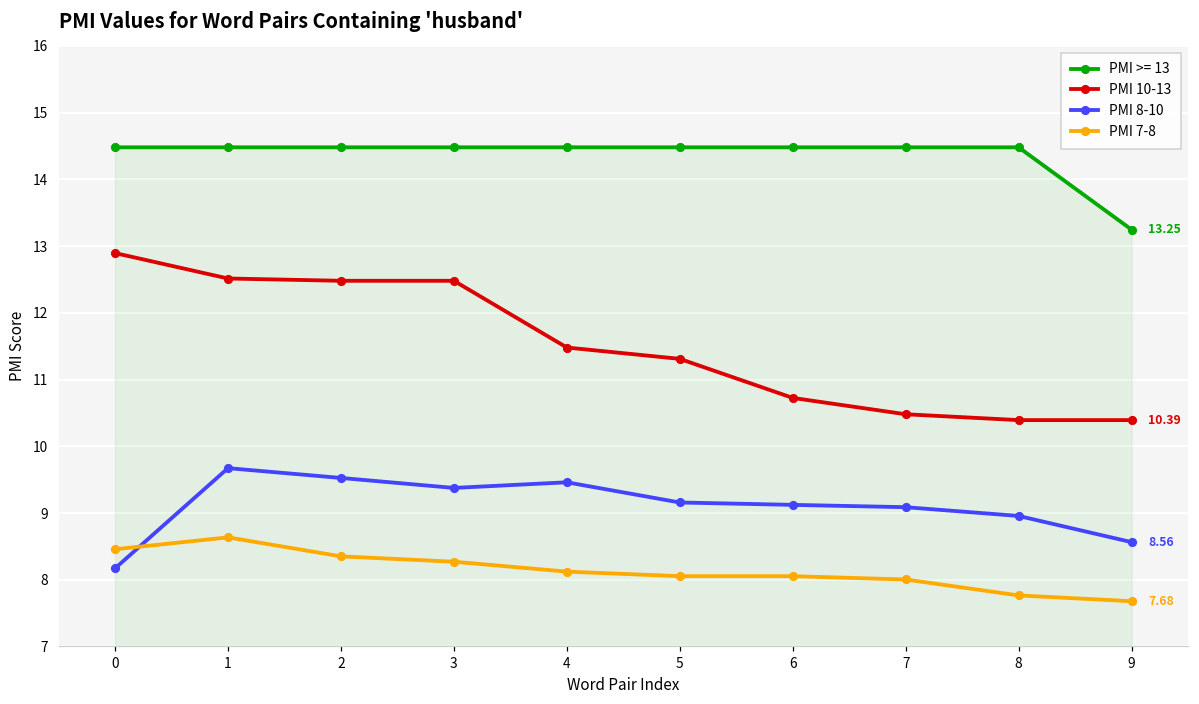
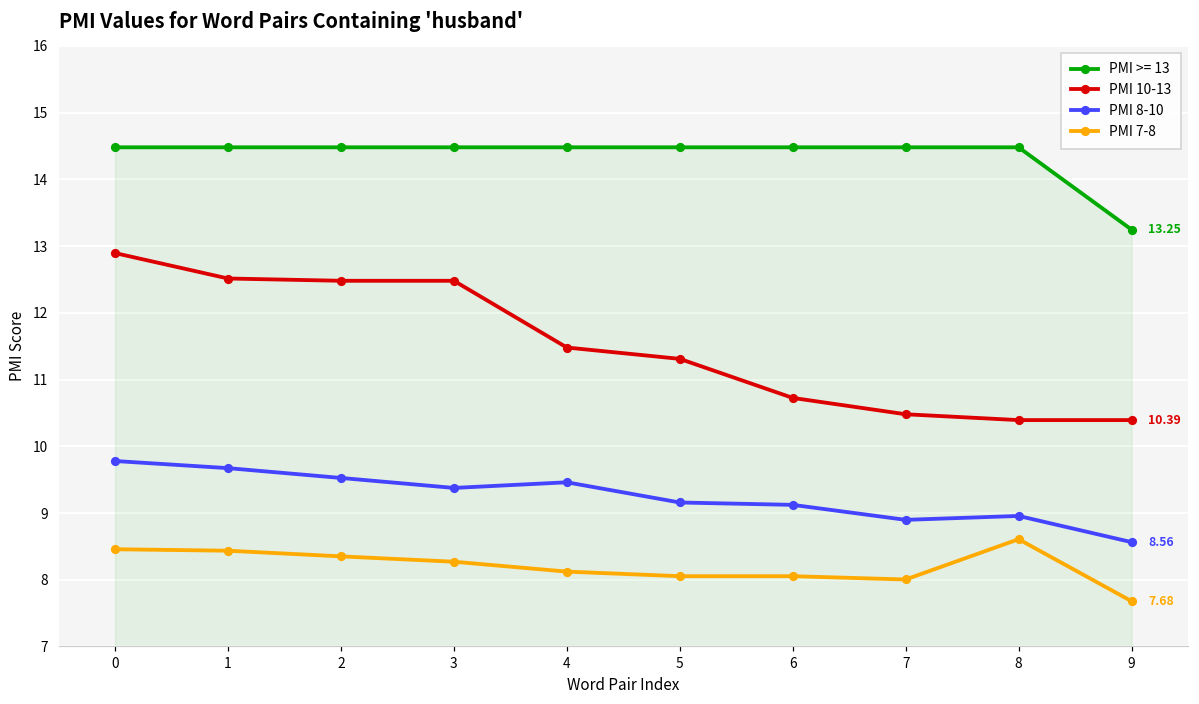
  {
    "PMI >= 13": {
      "9": 13.25
    },
    "PMI 10-13": {
      "9": 10.39
    },
    "PMI 8-10": {
-     "0": 8.2,
+     "0": 9.8,
      "1": 9.7,
      "2": 9.5,
      "3": 9.4,
      "4": 9.5,
      "5": 9.2,
      "6": 9.1,
-     "7": 9.1,
+     "7": 8.9,
      "8": 9.0
    },
    "PMI 7-8": {
      "0": 8.5,
-     "1": 8.6,
+     "1": 8.4,
      "2": 8.4,
      "3": 8.3,
      "4": 8.1,
      "5": 8.1,
      "6": 8.1,
      "7": 8.0,
-     "8": 7.8
+     "8": 8.6
    }
  }
